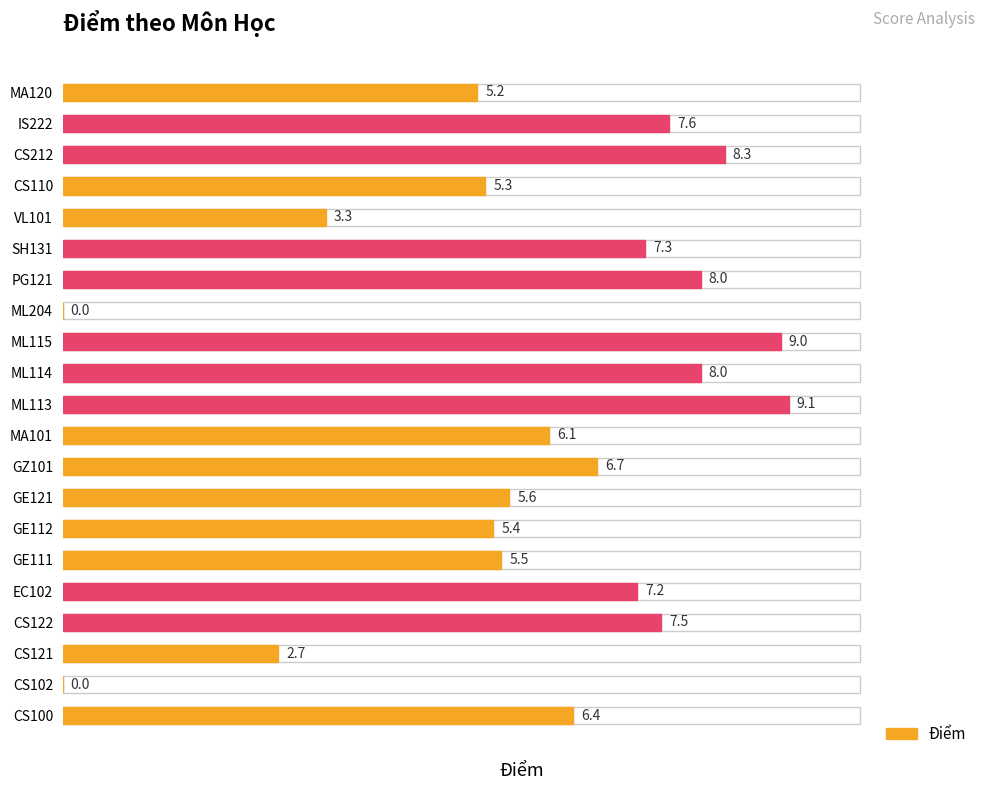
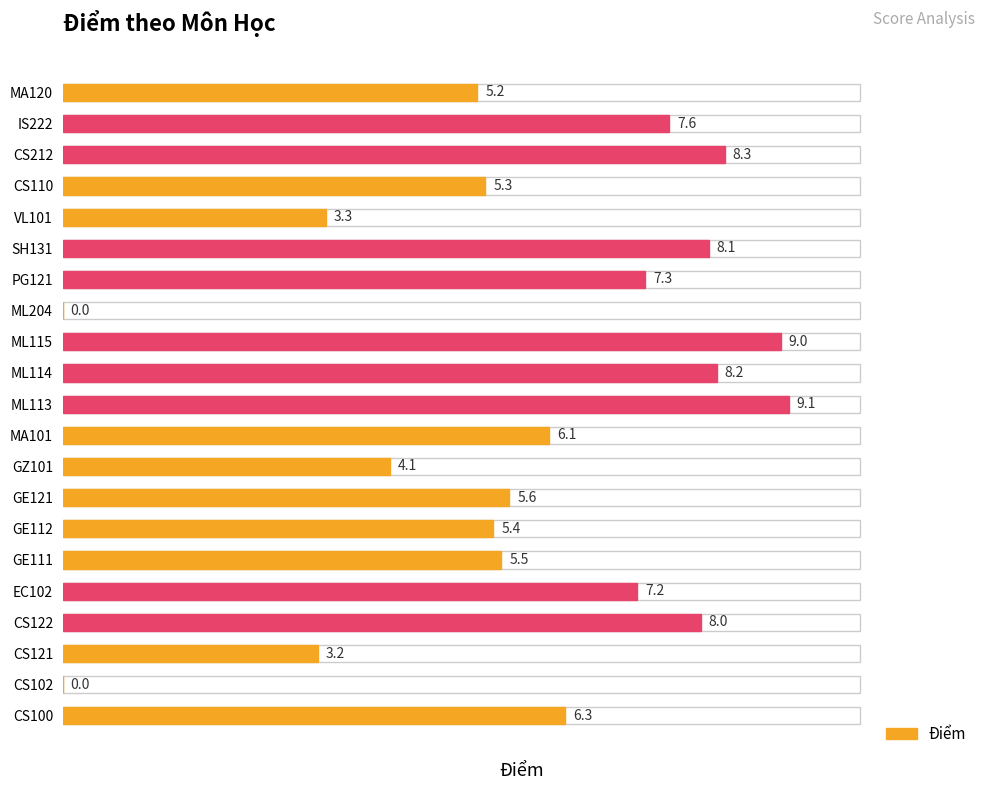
  {
    "Điểm": {
-     "SH131": 7.3,
-     "PG121": 8.0,
+     "SH131": 8.1,
+     "PG121": 7.3,
      "ML204": 0.0,
-     "ML114": 8.0,
-     "GZ101": 6.7,
-     "CS122": 7.5,
-     "CS121": 2.7,
+     "ML114": 8.2,
+     "GZ101": 4.1,
+     "CS122": 8.0,
+     "CS121": 3.2,
      "CS102": 0.0,
-     "CS100": 6.4
+     "CS100": 6.3
    }
  }
